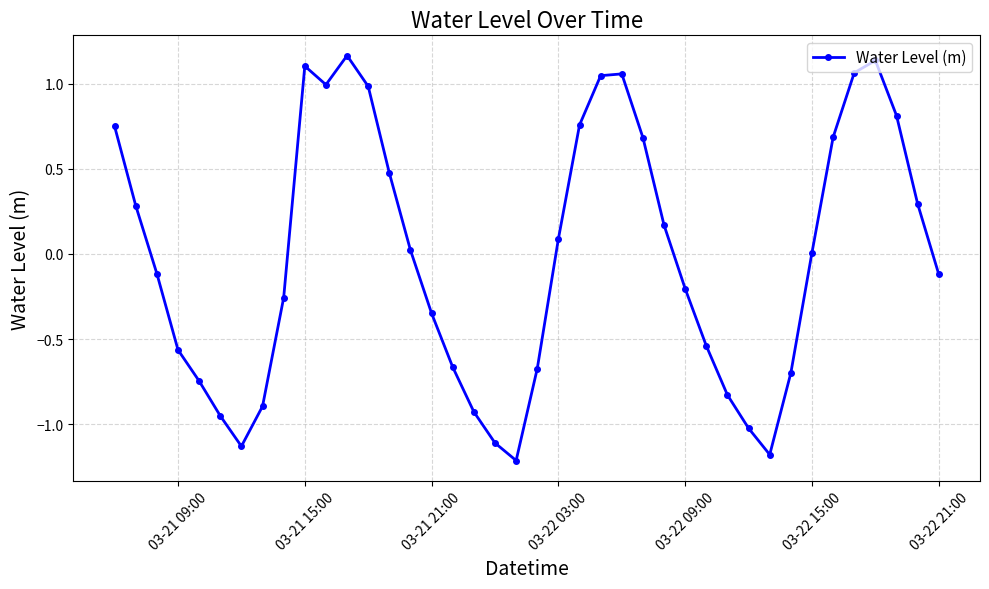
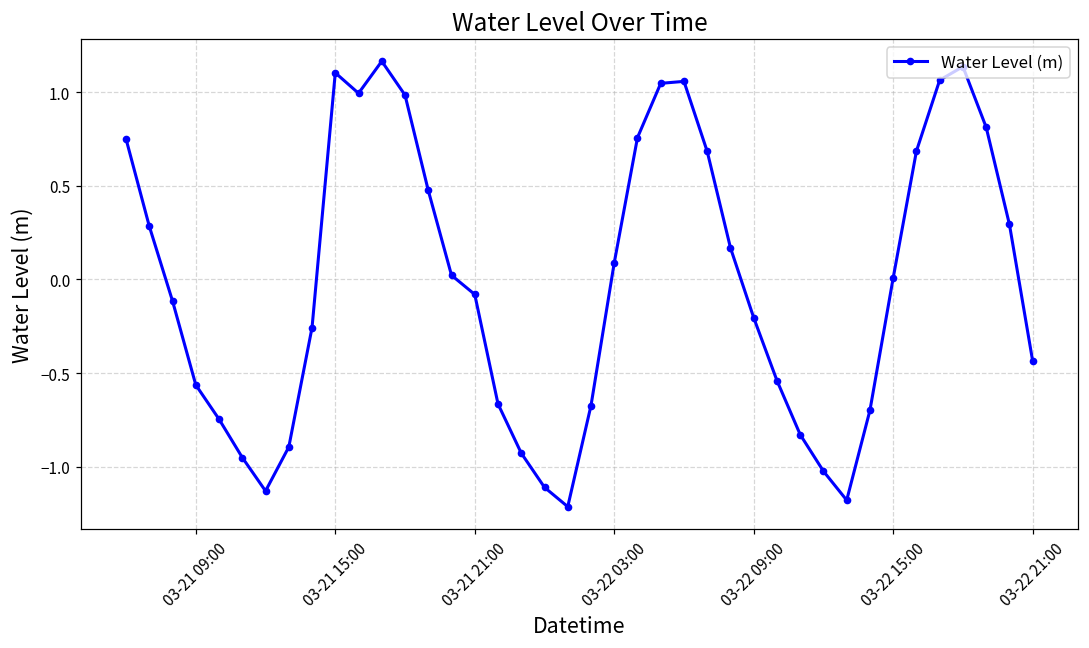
  {
    "03-21 09:00": -0.56,
    "03-21 15:00": 1.10,
-   "03-21 21:00": -0.35,
+   "03-21 21:00": -0.08,
    "03-22 03:00": 0.09,
    "03-22 09:00": -0.20,
    "03-22 15:00": 0.01,
-   "03-22 21:00": -0.12
+   "03-22 21:00": -0.44
  }
